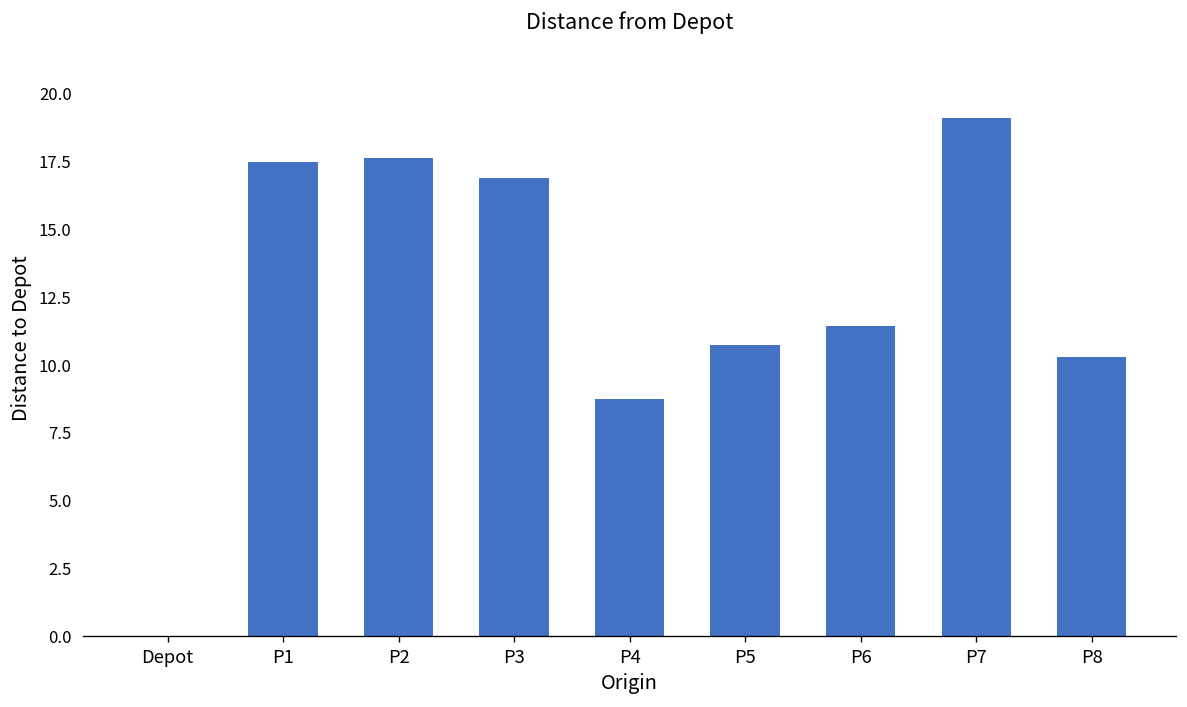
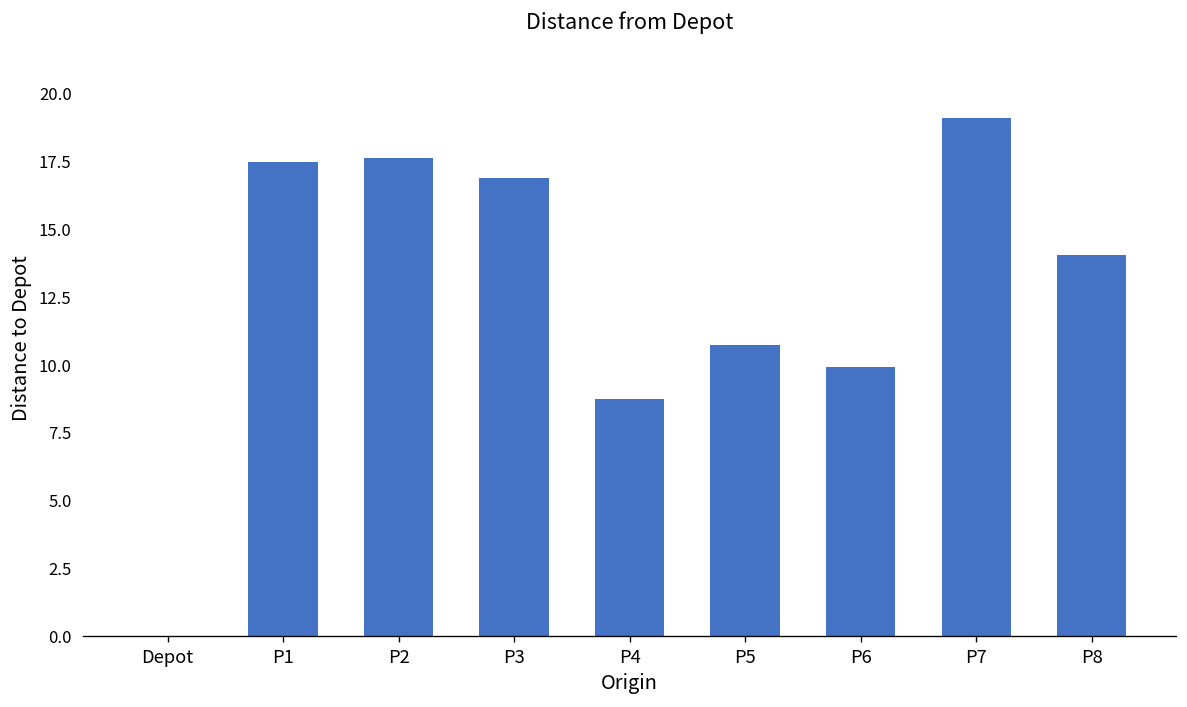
  {
    "Depot": 0.0,
    "P1": 17.4,
    "P2": 17.6,
    "P3": 16.9,
    "P4": 8.7,
    "P5": 10.7,
-   "P6": 11.4,
+   "P6": 9.9,
    "P7": 19.1,
-   "P8": 10.3
+   "P8": 14.0
  }
